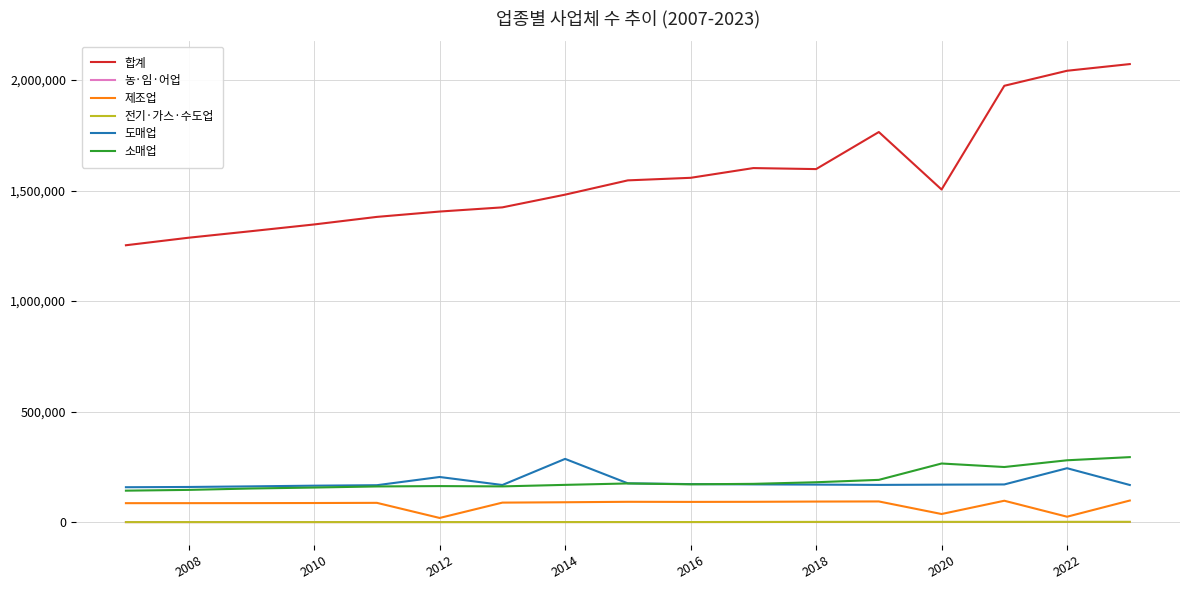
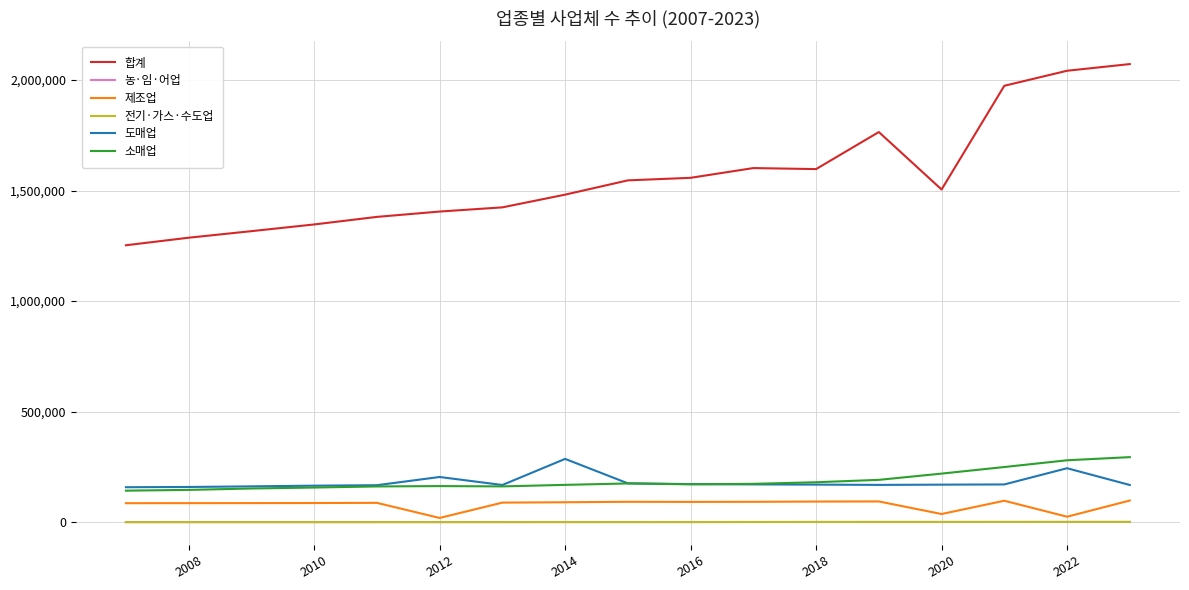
  {
    "합계": {
      "2008": "1,290,000",
      "2010": "1,350,000",
      "2012": "1,400,000",
      "2014": "1,480,000",
      "2016": "1,560,000",
      "2018": "1,600,000",
      "2020": "1,500,000",
      "2022": "2,040,000"
    },
    "전기·가스·수도업": {
      "2008": "0",
      "2010": "0",
      "2012": "0",
      "2014": "0",
      "2016": "0",
      "2018": "0",
      "2020": "0",
      "2022": "0"
    },
    "제조업": {
      "2008": "90,000",
      "2010": "90,000",
      "2012": "20,000",
      "2014": "90,000",
      "2016": "90,000",
      "2018": "90,000",
      "2020": "40,000",
      "2022": "20,000"
    },
    "도매업": {
      "2008": "160,000",
      "2012": "200,000",
      "2014": "290,000",
      "2020": "170,000",
      "2022": "240,000"
    },
    "소매업": {
      "2008": "150,000",
      "2012": "160,000",
      "2014": "170,000",
-     "2020": "270,000",
+     "2020": "220,000",
      "2022": "280,000"
    }
  }
